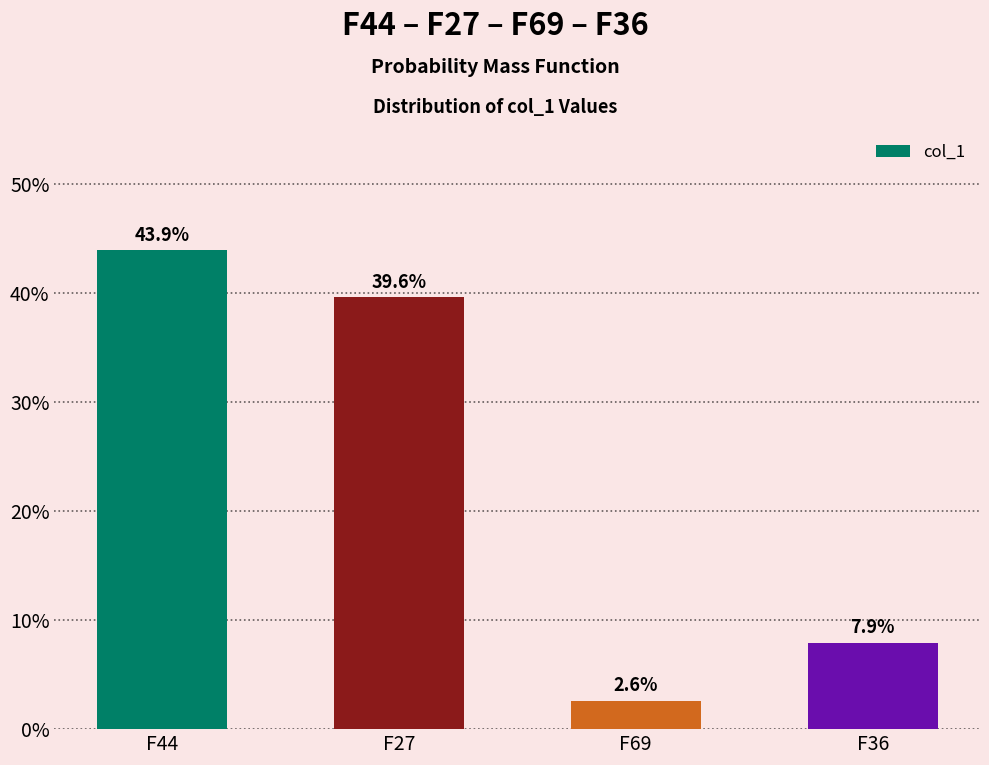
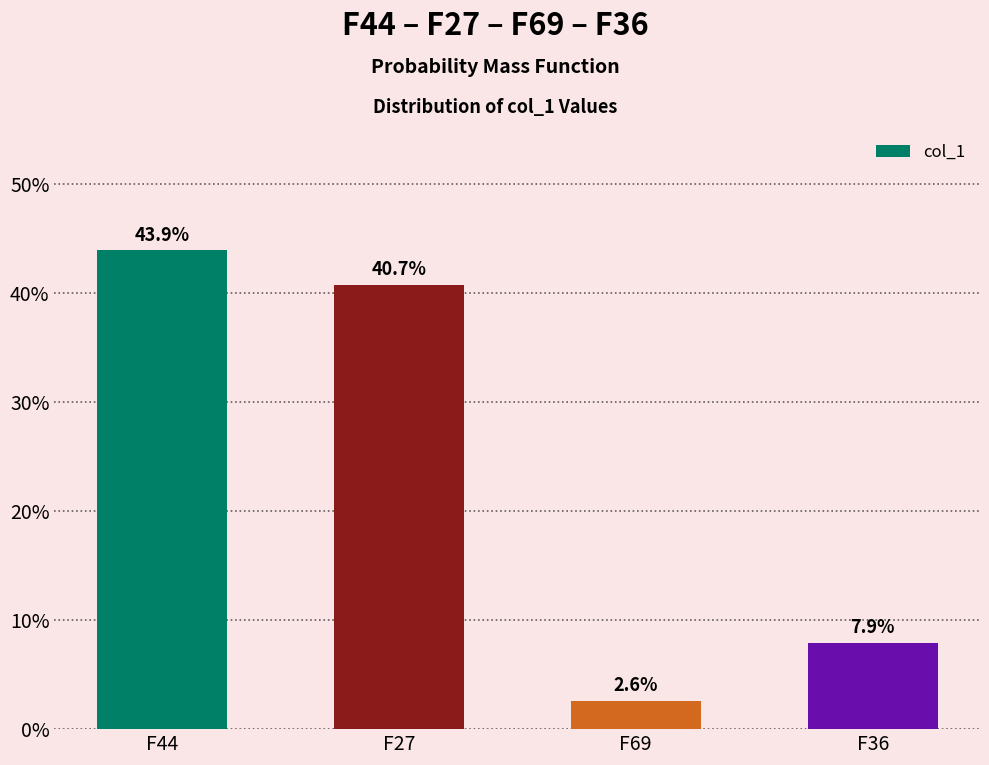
  {
    "F44": "43.9%",
-   "F27": "39.6%",
+   "F27": "40.7%",
    "F69": "2.6%",
    "F36": "7.9%"
  }
